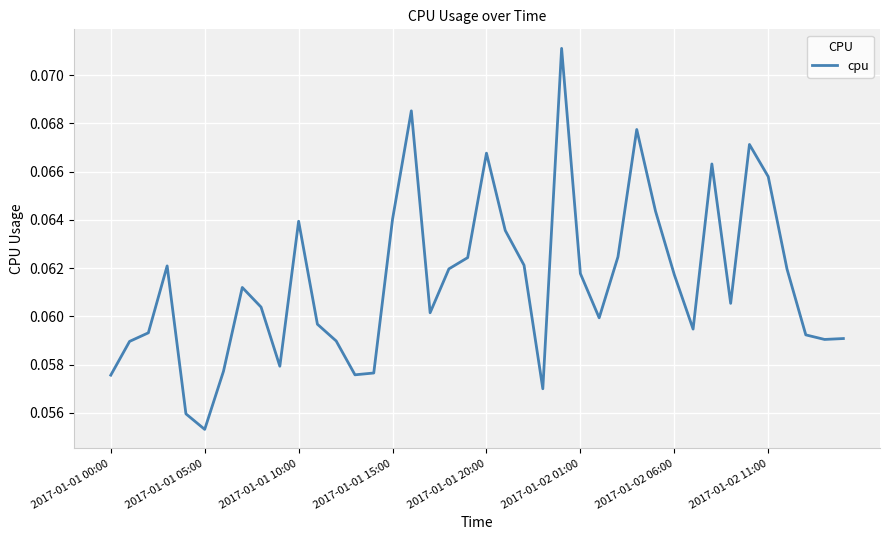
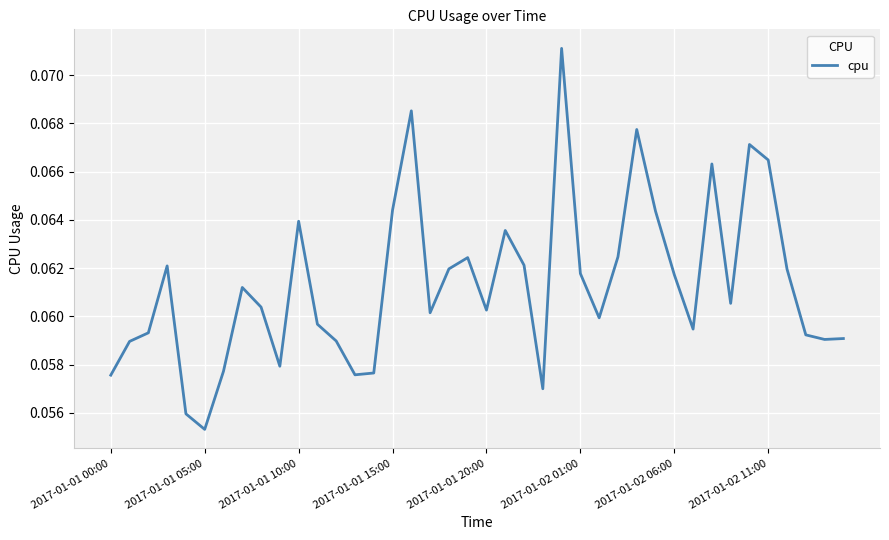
  {
    "2017-01-01 00:00": 0.0576,
    "2017-01-01 05:00": 0.0553,
    "2017-01-01 10:00": 0.0639,
-   "2017-01-01 15:00": 0.0640,
-   "2017-01-01 20:00": 0.0668,
+   "2017-01-01 15:00": 0.0644,
+   "2017-01-01 20:00": 0.0603,
    "2017-01-02 01:00": 0.0618,
    "2017-01-02 06:00": 0.0617,
-   "2017-01-02 11:00": 0.0658
+   "2017-01-02 11:00": 0.0665
  }
